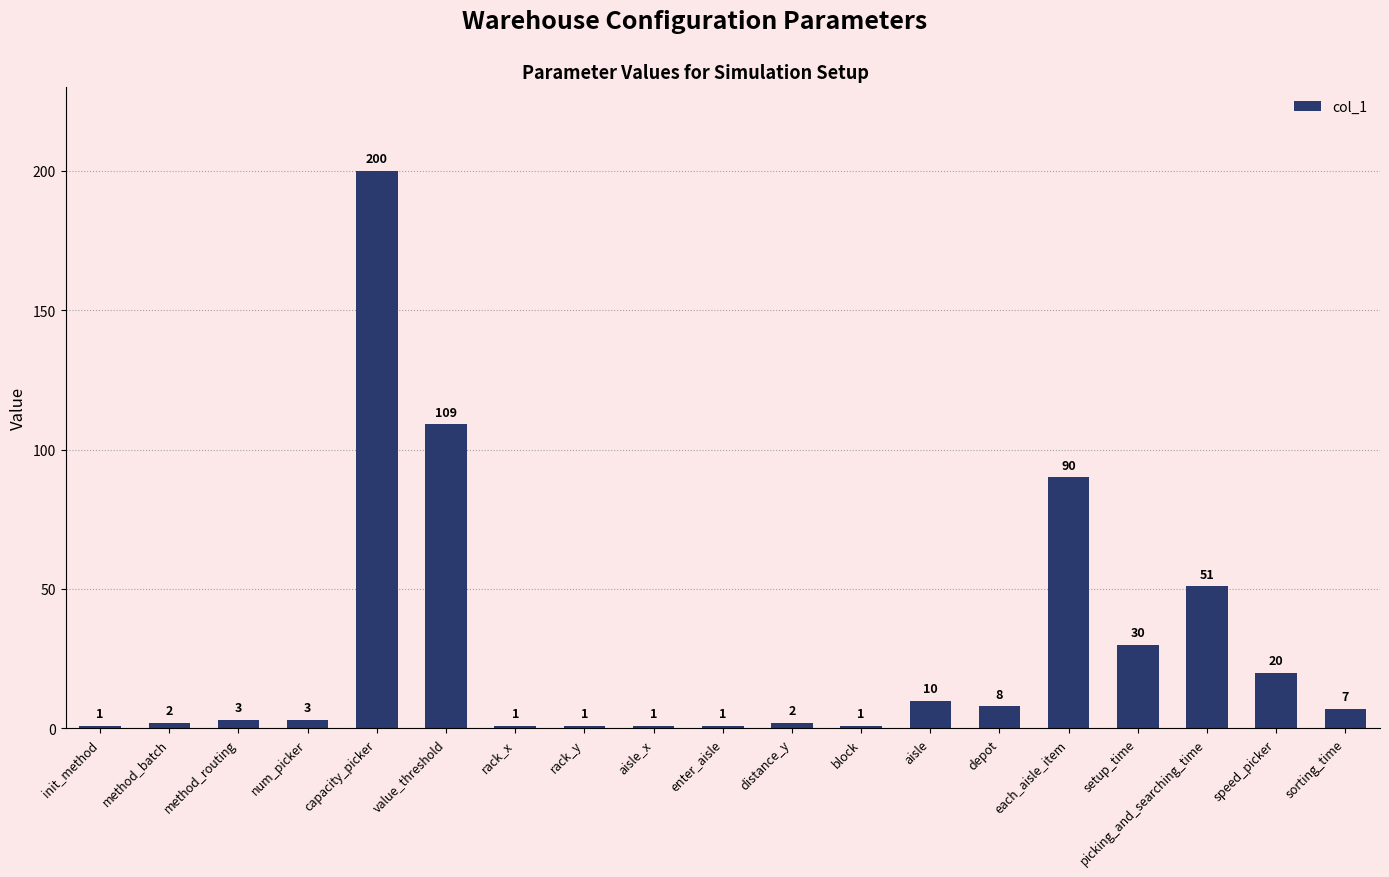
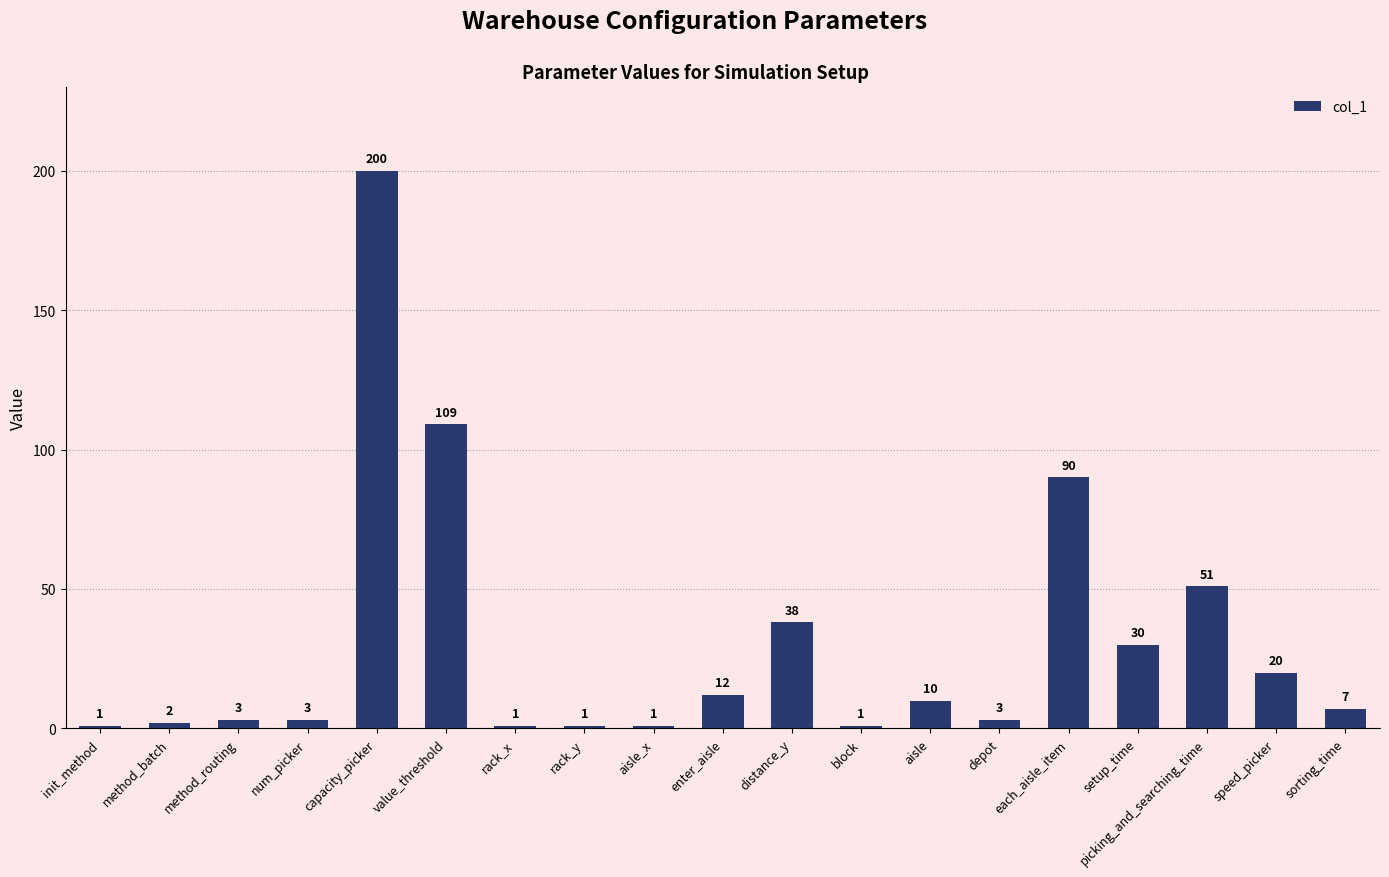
  {
    "init_method": 1,
    "method_batch": 2,
    "method_routing": 3,
    "num_picker": 3,
    "capacity_picker": 200,
    "value_threshold": 109,
    "rack_x": 1,
    "rack_y": 1,
    "aisle_x": 1,
-   "enter_aisle": 1,
-   "distance_y": 2,
+   "enter_aisle": 12,
+   "distance_y": 38,
    "block": 1,
    "aisle": 10,
-   "depot": 8,
+   "depot": 3,
    "each_aisle_item": 90,
    "setup_time": 30,
    "picking_and_searching_time": 51,
    "speed_picker": 20,
    "sorting_time": 7
  }
